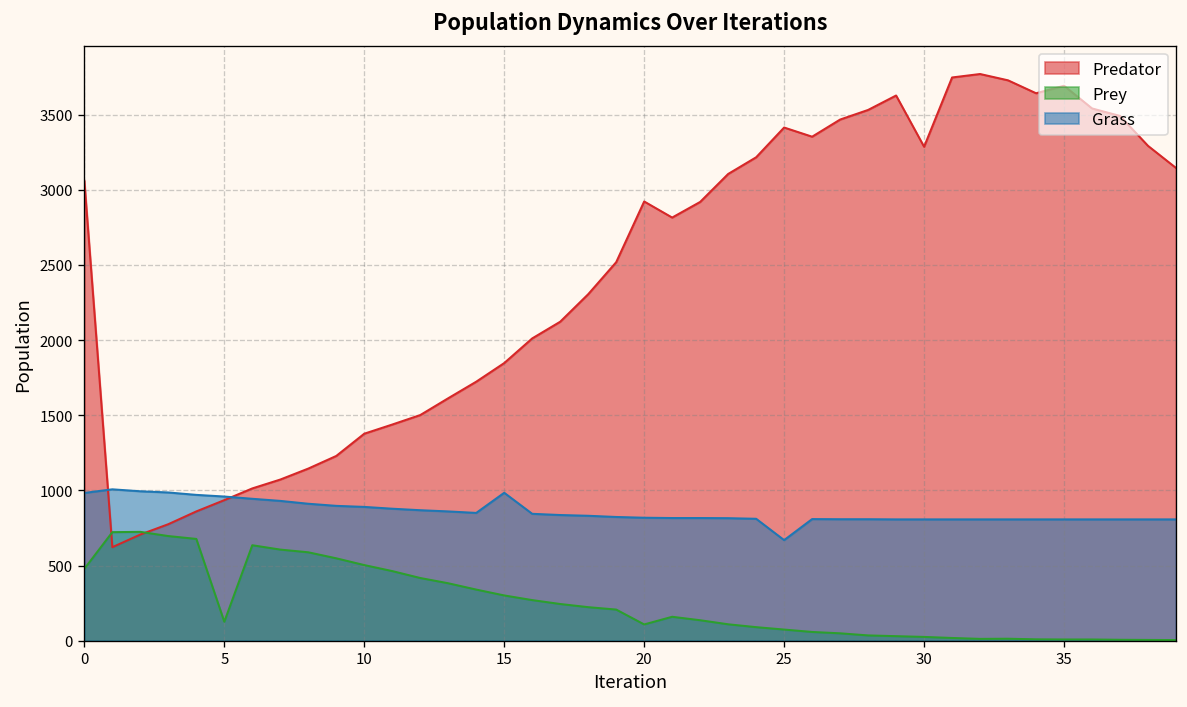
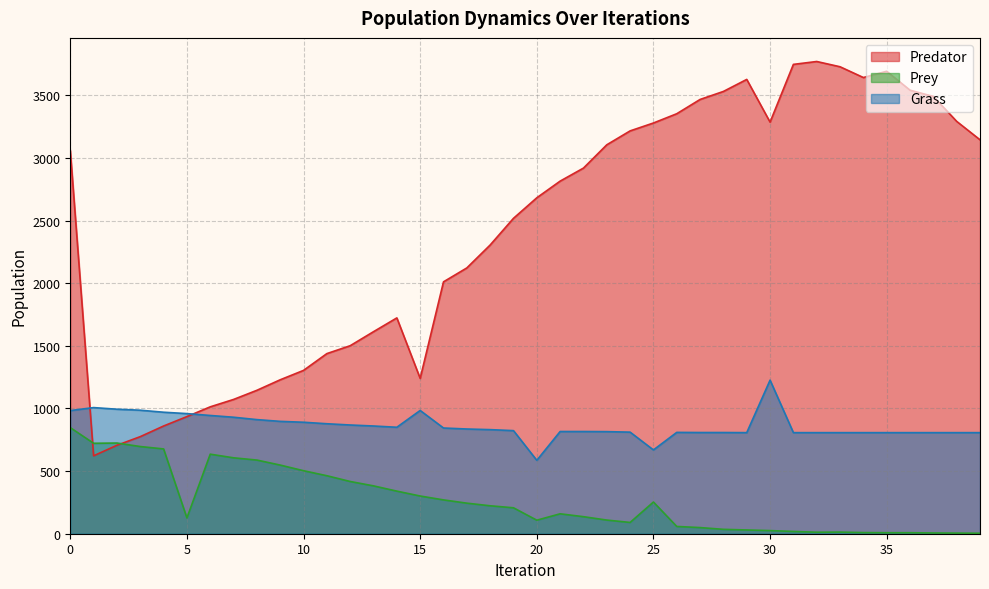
  {
    "Predator": {
      "0": 3060,
      "5": 940,
-     "10": 1380,
-     "15": 1850,
-     "20": 2920,
-     "25": 3410,
+     "10": 1300,
+     "15": 1240,
+     "20": 2680,
+     "25": 3280,
      "30": 3290
    },
    "Prey": {
-     "0": 480,
+     "0": 850,
      "5": 130,
      "10": 500,
      "15": 300,
      "20": 110,
-     "25": 70,
+     "25": 250,
      "30": 30,
      "35": 10
    },
    "Grass": {
      "0": 980,
      "5": 960,
      "10": 890,
      "15": 980,
-     "20": 820,
+     "20": 590,
      "25": 670,
-     "30": 810,
+     "30": 1230,
      "35": 810
    }
  }
